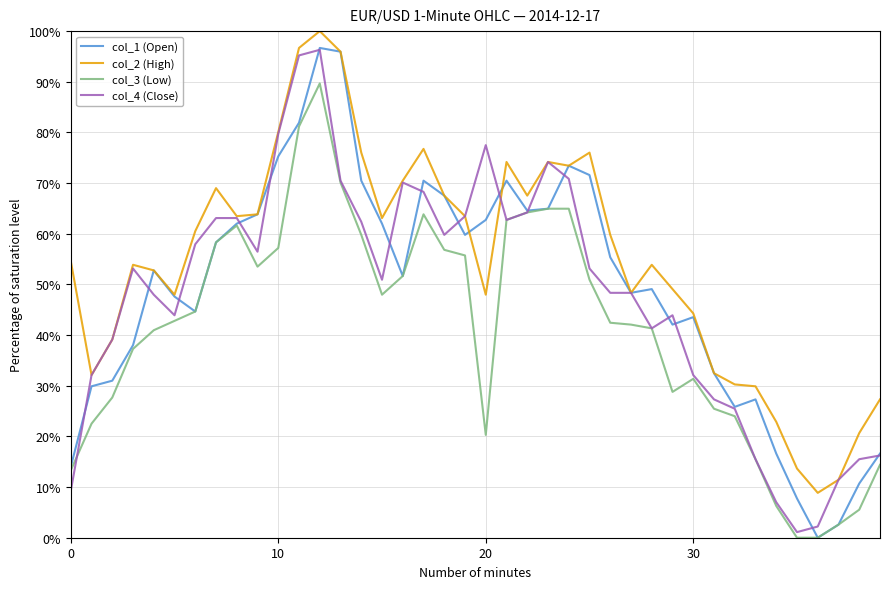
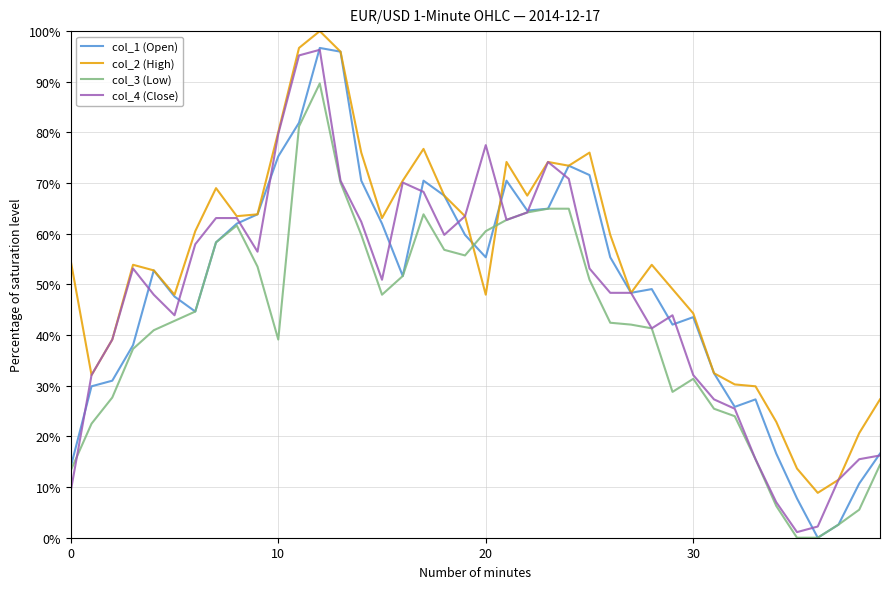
  {
    "col_1 (Open)": {
      "0": "14%",
      "10": "75%",
-     "20": "63%",
+     "20": "55%",
      "30": "44%"
    },
    "col_2 (High)": {
      "0": "55%",
      "20": "48%",
      "30": "44%"
    },
    "col_3 (Low)": {
      "0": "13%",
-     "10": "57%",
-     "20": "20%",
+     "10": "39%",
+     "20": "61%",
      "30": "31%"
    },
    "col_4 (Close)": {
      "0": "9%",
      "20": "77%",
      "30": "32%"
    }
  }
